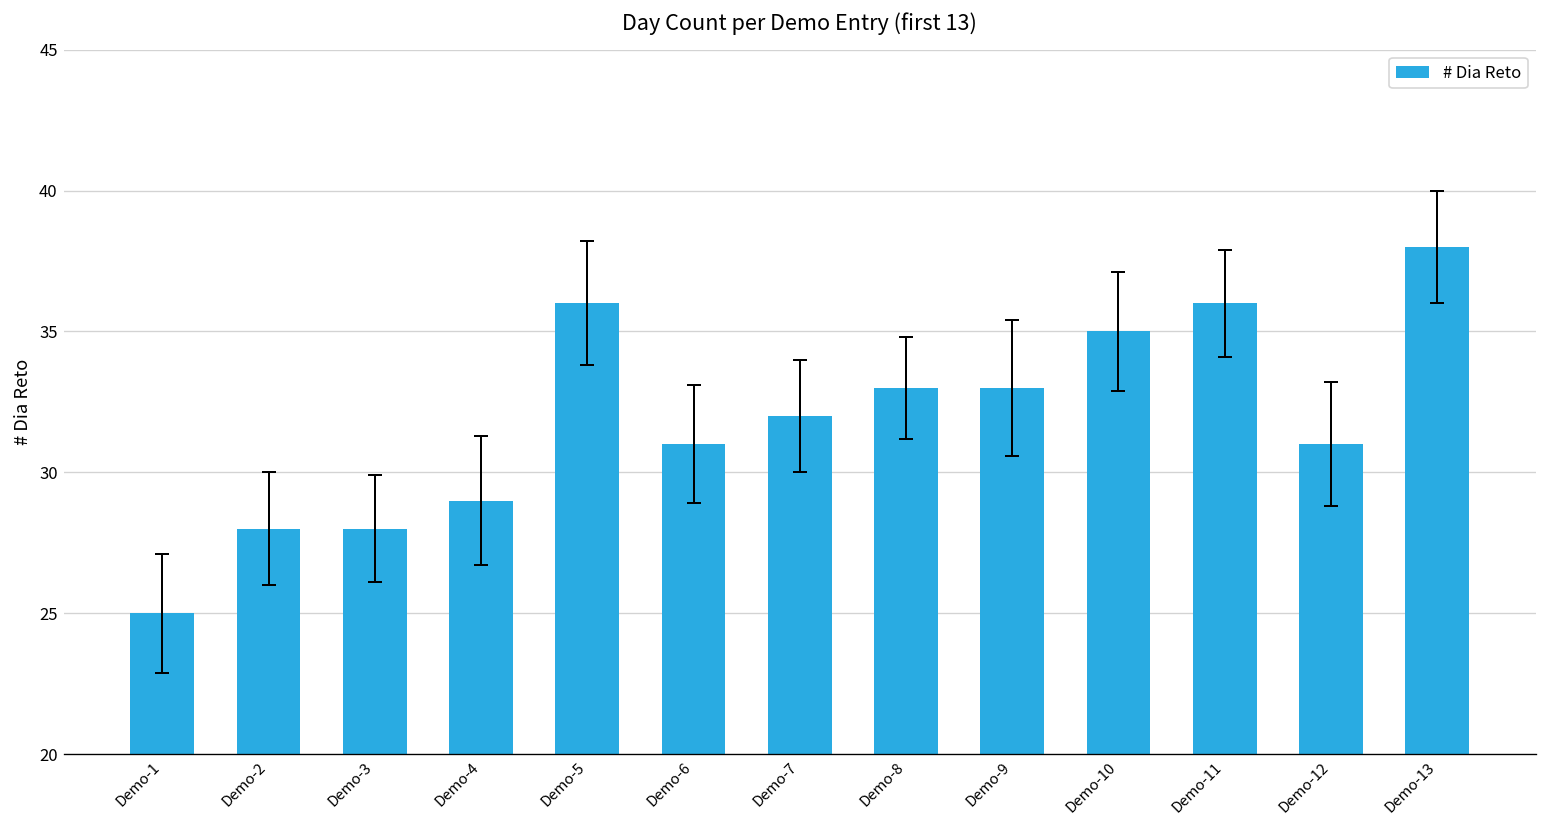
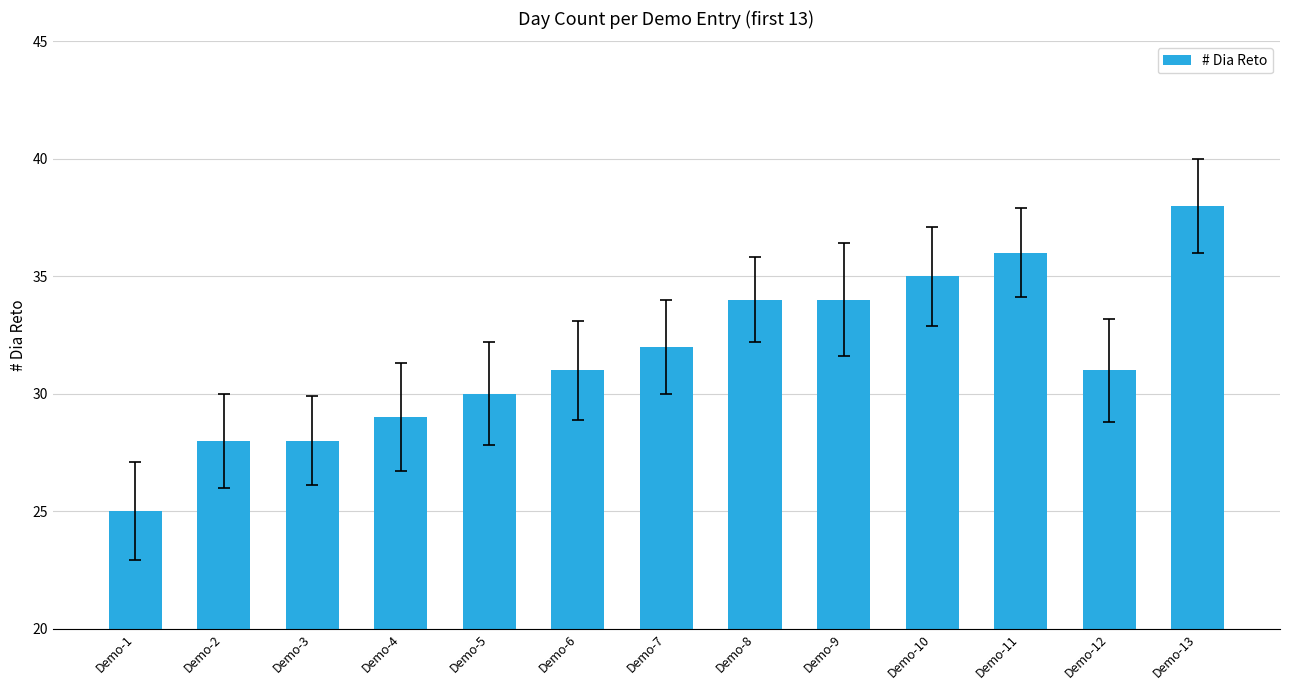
  {
    "# Dia Reto": {
      "Demo-1": 25,
      "Demo-2": 28,
      "Demo-3": 28,
      "Demo-4": 29,
-     "Demo-5": 36,
+     "Demo-5": 30,
      "Demo-6": 31,
      "Demo-7": 32,
-     "Demo-8": 33,
-     "Demo-9": 33,
+     "Demo-8": 34,
+     "Demo-9": 34,
      "Demo-10": 35,
      "Demo-11": 36,
      "Demo-12": 31,
      "Demo-13": 38
    }
  }
